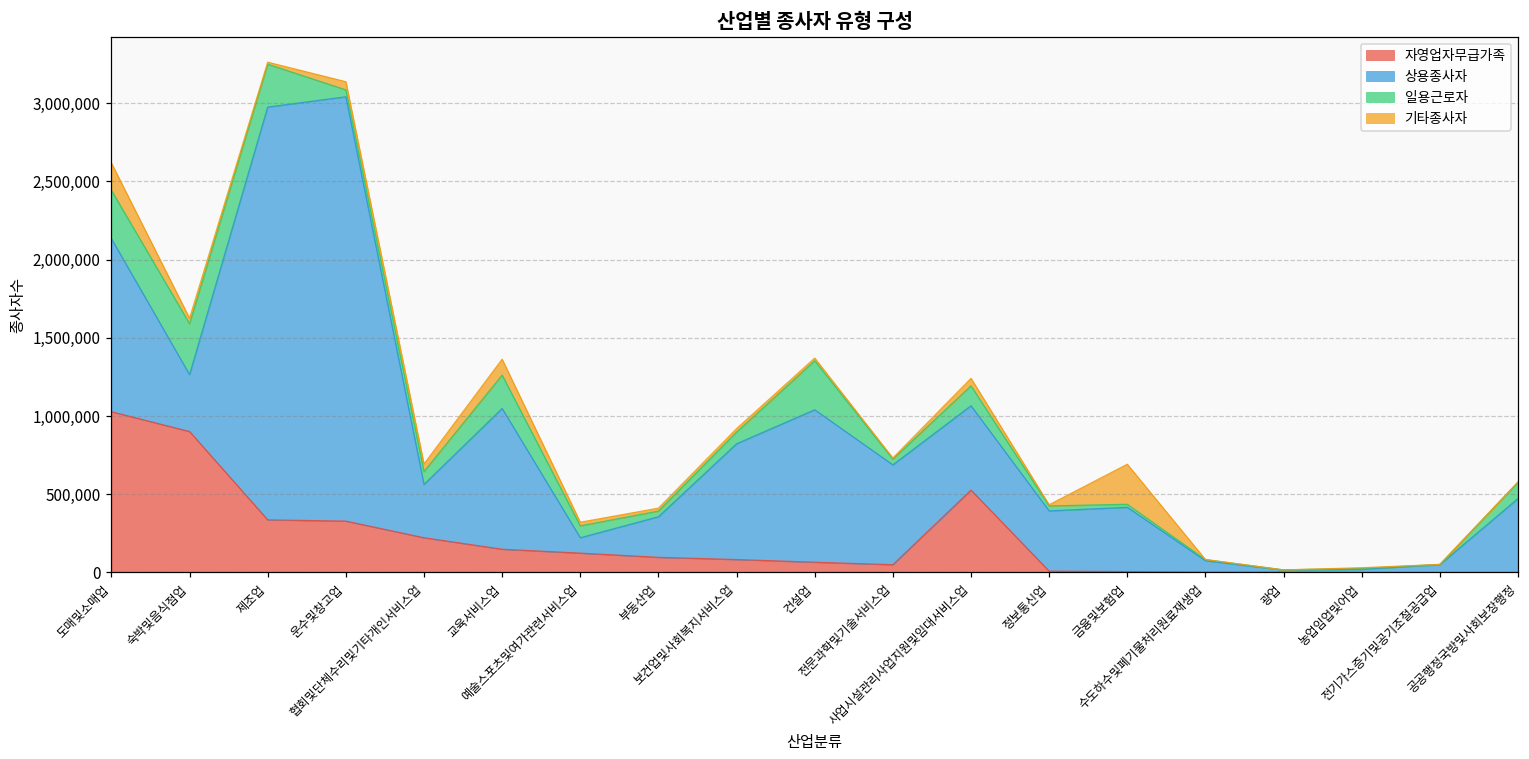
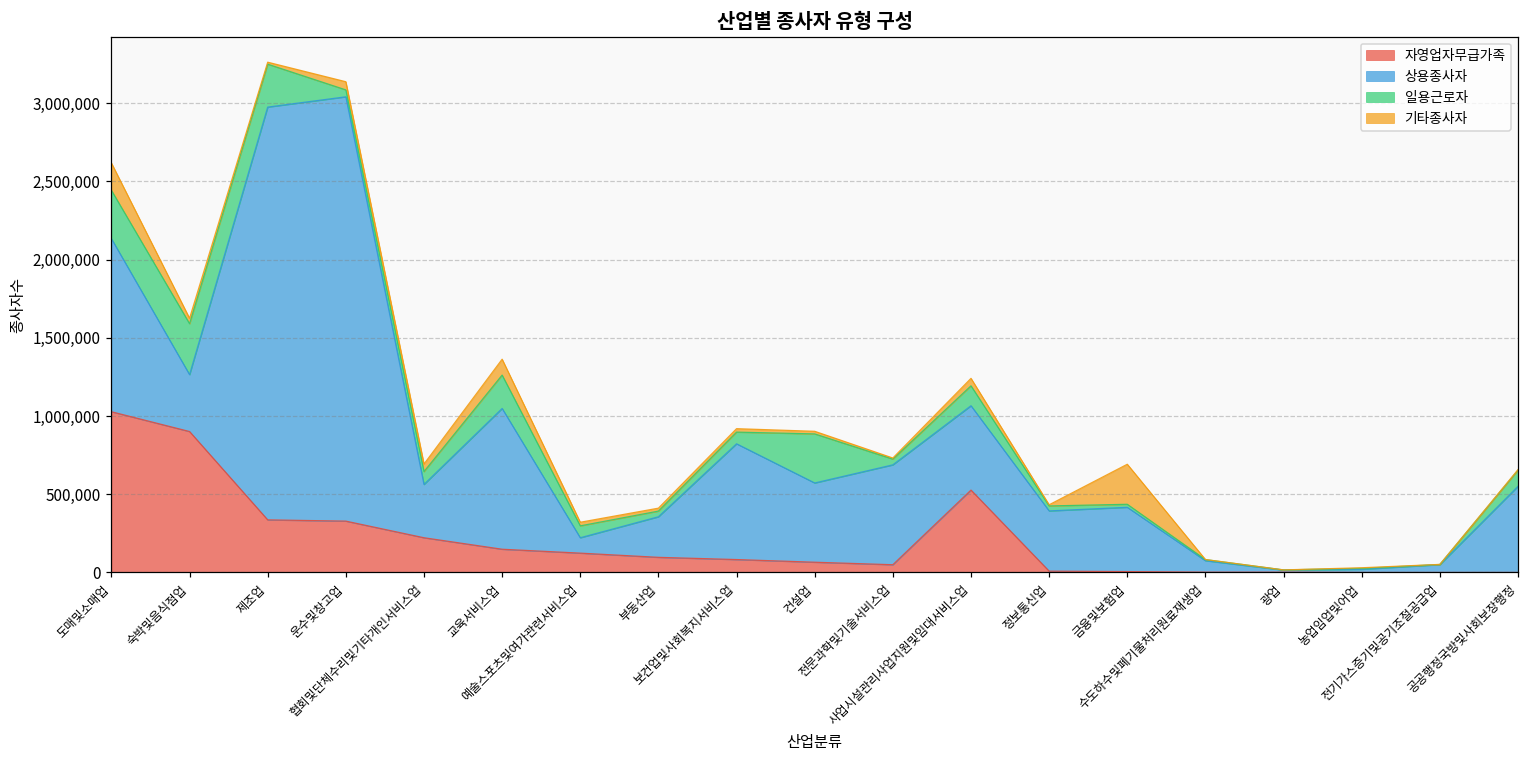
  {
    "자영업자무급가족": {
      "도매및소매업": "1,030,000",
      "숙박및음식점업": "900,000",
      "제조업": "340,000",
      "운수및창고업": "330,000",
      "협회및단체수리및기타개인서비스업": "220,000",
      "교육서비스업": "150,000",
      "예술스포츠및여가관련서비스업": "120,000",
      "부동산업": "100,000",
      "보건업및사회복지서비스업": "80,000",
      "건설업": "70,000",
      "전문과학및기술서비스업": "50,000",
      "사업시설관리사업지원및임대서비스업": "530,000",
      "정보통신업": "10,000",
      "금융및보험업": "10,000",
      "수도하수및폐기물처리원료재생업": "0",
      "농업임업및어업": "0",
      "전기가스증기및공기조절공급업": "0",
      "공공행정국방및사회보장행정": "0"
    },
    "상용종사자": {
      "도매및소매업": "1,110,000",
      "숙박및음식점업": "360,000",
      "제조업": "2,640,000",
      "운수및창고업": "2,710,000",
      "협회및단체수리및기타개인서비스업": "340,000",
      "교육서비스업": "900,000",
      "예술스포츠및여가관련서비스업": "100,000",
      "부동산업": "260,000",
      "보건업및사회복지서비스업": "740,000",
-     "건설업": "970,000",
+     "건설업": "510,000",
      "전문과학및기술서비스업": "640,000",
      "사업시설관리사업지원및임대서비스업": "540,000",
      "정보통신업": "390,000",
      "금융및보험업": "410,000",
-     "공공행정국방및사회보장행정": "470,000"
+     "공공행정국방및사회보장행정": "550,000"
    },
    "일용근로자": {
      "도매및소매업": "310,000",
      "숙박및음식점업": "330,000",
      "운수및창고업": "40,000",
      "협회및단체수리및기타개인서비스업": "80,000",
      "교육서비스업": "210,000",
      "예술스포츠및여가관련서비스업": "80,000",
      "부동산업": "40,000",
      "보건업및사회복지서비스업": "70,000",
      "사업시설관리사업지원및임대서비스업": "130,000",
      "금융및보험업": "20,000"
    },
    "기타종사자": {
      "도매및소매업": "170,000",
      "숙박및음식점업": "30,000",
      "운수및창고업": "50,000",
      "협회및단체수리및기타개인서비스업": "50,000",
      "교육서비스업": "100,000",
      "예술스포츠및여가관련서비스업": "20,000",
      "부동산업": "20,000",
      "보건업및사회복지서비스업": "20,000",
      "사업시설관리사업지원및임대서비스업": "50,000",
      "금융및보험업": "260,000"
    }
  }
